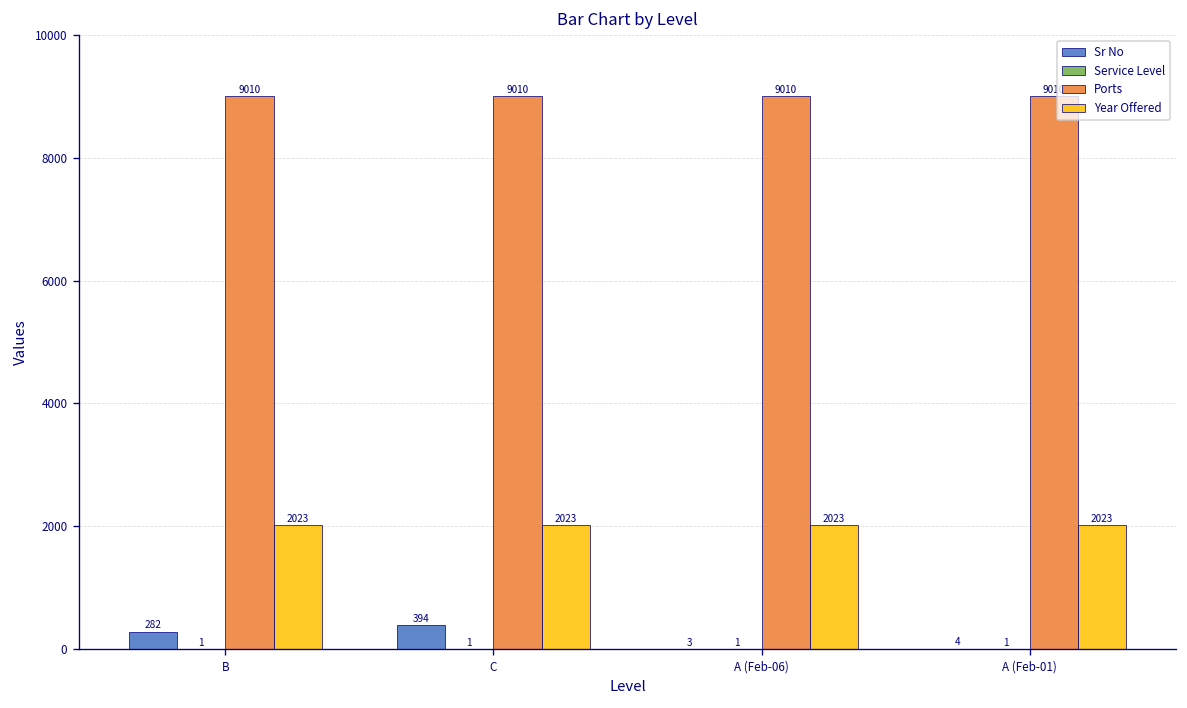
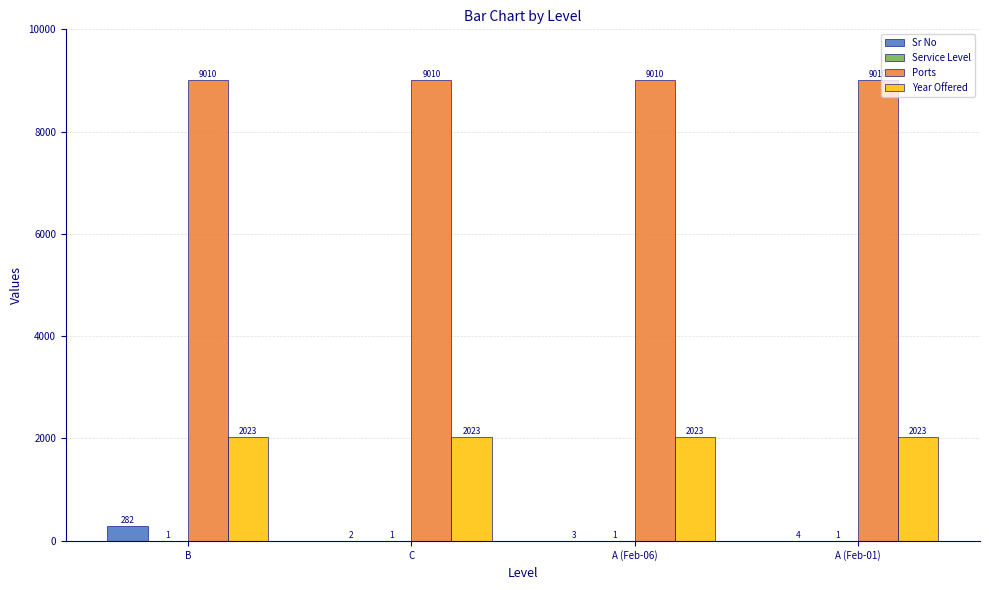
  {
    "Sr No": {
      "B": 282,
-     "C": 394,
+     "C": 2,
      "A (Feb-06)": 3,
      "A (Feb-01)": 4
    },
    "Service Level": {
      "B": 1,
      "C": 1,
      "A (Feb-06)": 1,
      "A (Feb-01)": 1
    },
    "Ports": {
      "B": 9010,
      "C": 9010,
      "A (Feb-06)": 9010
    },
    "Year Offered": {
      "B": 2023,
      "C": 2023,
      "A (Feb-06)": 2023,
      "A (Feb-01)": 2023
    }
  }
